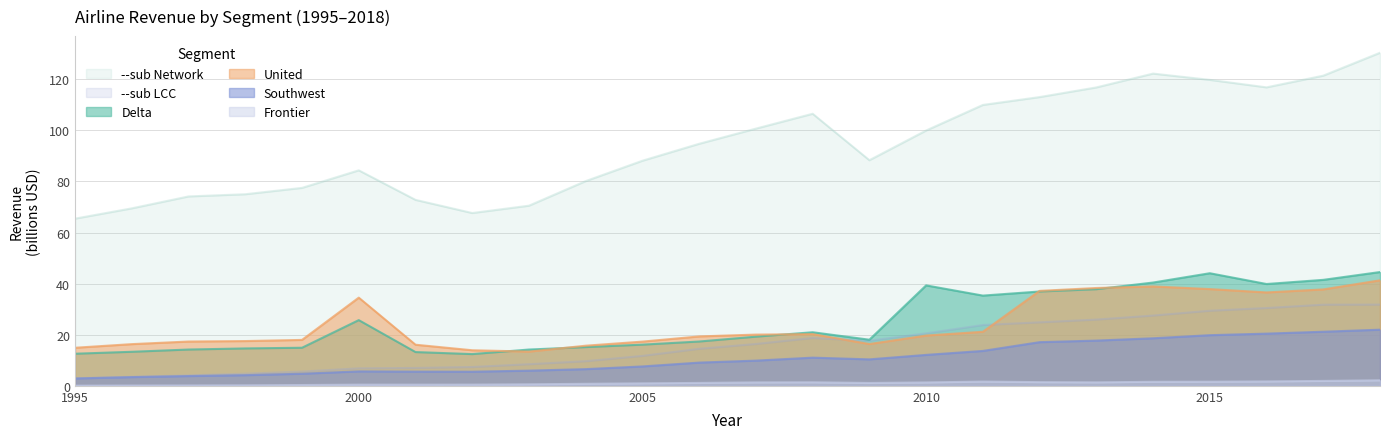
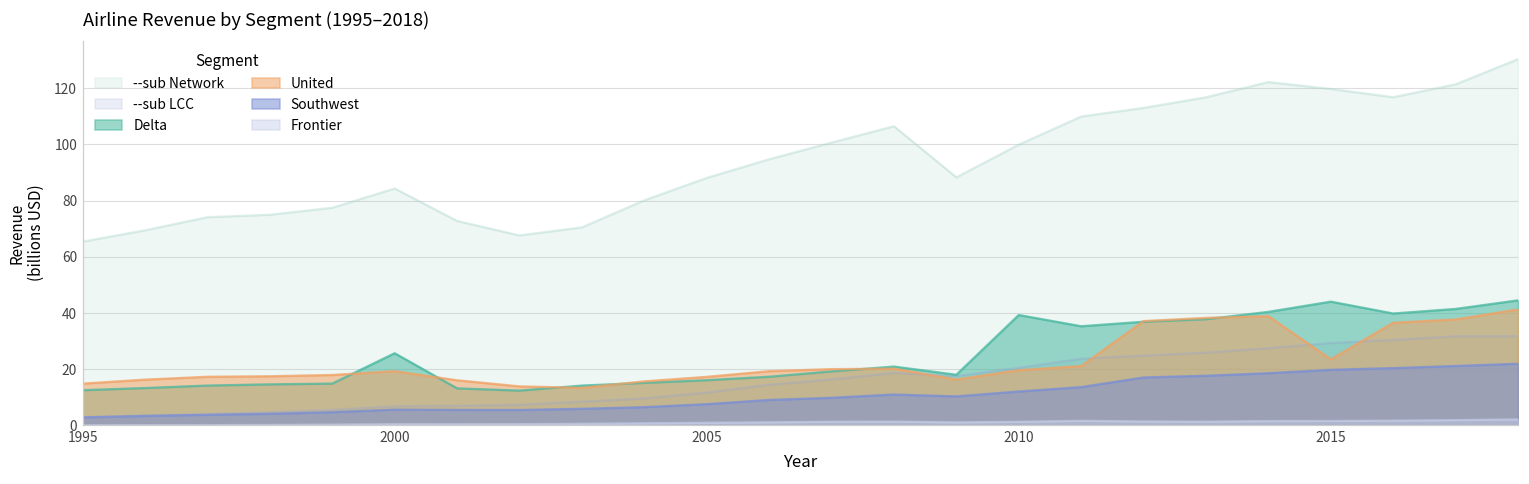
  {
    "Delta": {
      "1995": 13,
      "2000": 26,
      "2005": 16,
      "2010": 39,
      "2015": 44
    },
    "United": {
      "1995": 15,
-     "2000": 35,
+     "2000": 19,
      "2005": 17,
-     "2015": 38
+     "2015": 24
    }
  }
